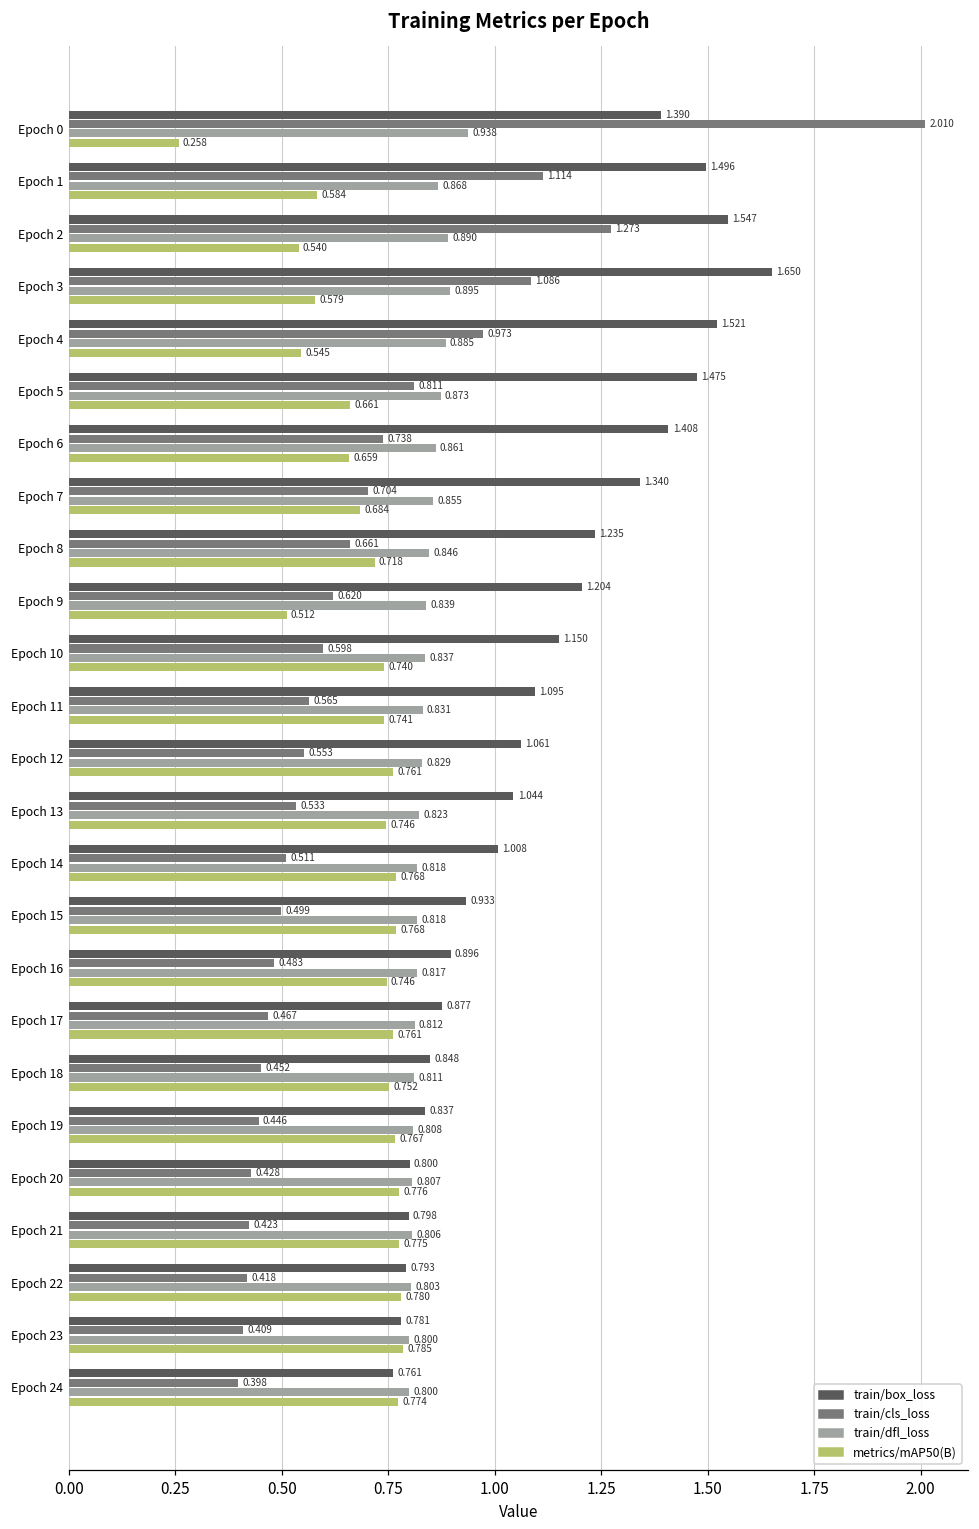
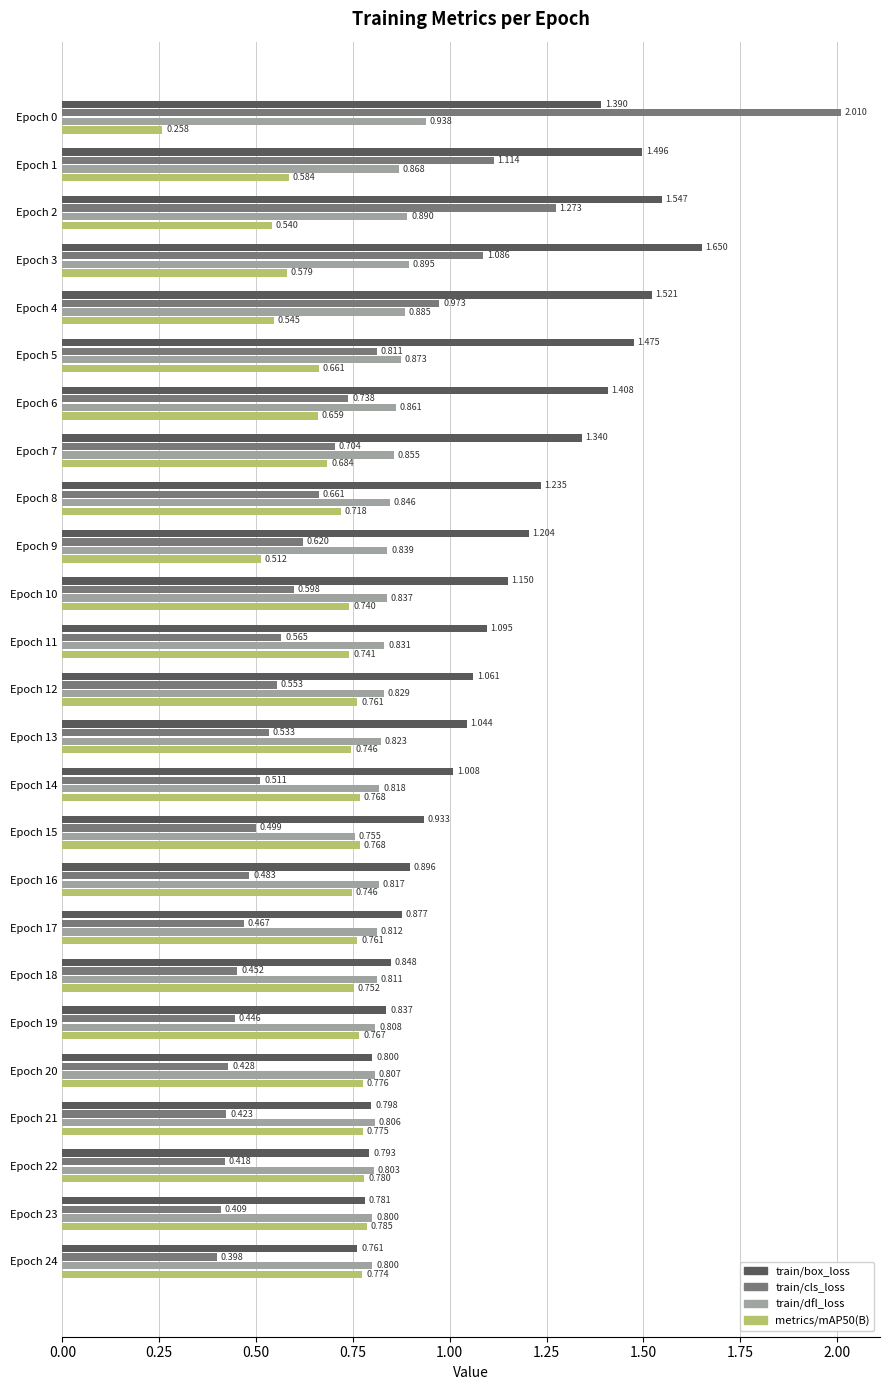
  {
    "train/dfl_loss": {
      "Epoch 0": 0.938,
      "Epoch 1": 0.868,
      "Epoch 2": 0.890,
      "Epoch 3": 0.895,
      "Epoch 4": 0.885,
      "Epoch 5": 0.873,
      "Epoch 6": 0.861,
      "Epoch 7": 0.855,
      "Epoch 8": 0.846,
      "Epoch 9": 0.839,
      "Epoch 10": 0.837,
      "Epoch 11": 0.831,
      "Epoch 12": 0.829,
      "Epoch 13": 0.823,
      "Epoch 14": 0.818,
-     "Epoch 15": 0.818,
+     "Epoch 15": 0.755,
      "Epoch 16": 0.817,
      "Epoch 17": 0.812,
      "Epoch 18": 0.811,
      "Epoch 19": 0.808,
      "Epoch 20": 0.807,
      "Epoch 21": 0.806,
      "Epoch 22": 0.803,
      "Epoch 23": 0.800,
      "Epoch 24": 0.800
    },
    "metrics/mAP50(B)": {
      "Epoch 0": 0.258,
      "Epoch 1": 0.584,
      "Epoch 2": 0.540,
      "Epoch 3": 0.579,
      "Epoch 4": 0.545,
      "Epoch 5": 0.661,
      "Epoch 6": 0.659,
      "Epoch 7": 0.684,
      "Epoch 8": 0.718,
      "Epoch 9": 0.512,
      "Epoch 10": 0.740,
      "Epoch 11": 0.741,
      "Epoch 12": 0.761,
      "Epoch 13": 0.746,
      "Epoch 14": 0.768,
      "Epoch 15": 0.768,
      "Epoch 16": 0.746,
      "Epoch 17": 0.761,
      "Epoch 18": 0.752,
      "Epoch 19": 0.767,
      "Epoch 20": 0.776,
      "Epoch 21": 0.775,
      "Epoch 22": 0.780,
      "Epoch 23": 0.785,
      "Epoch 24": 0.774
    }
  }
